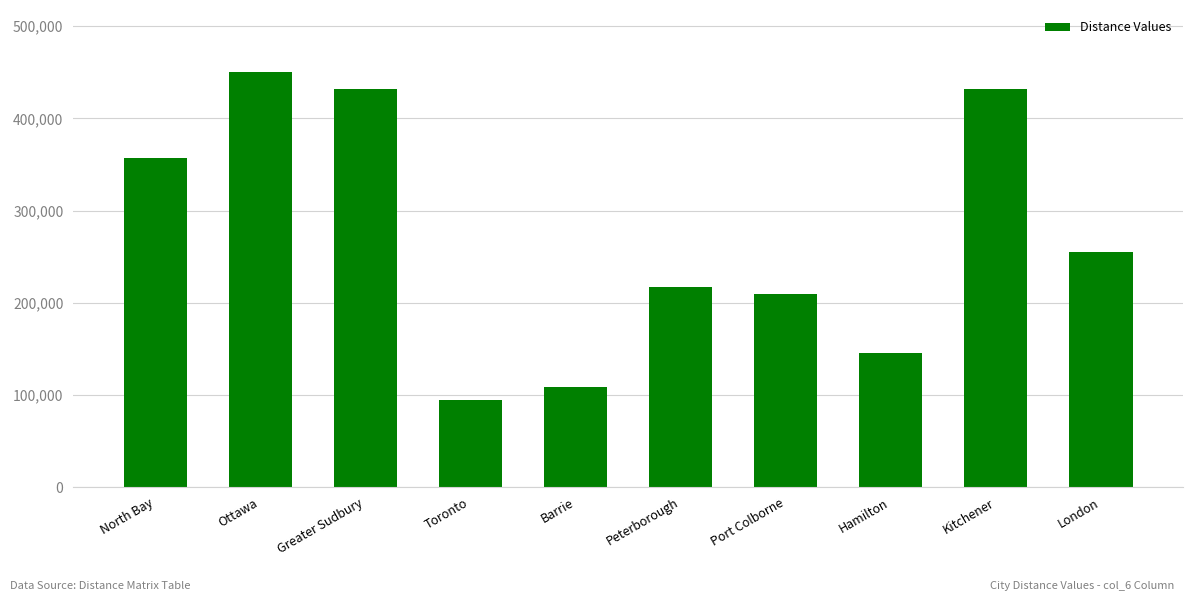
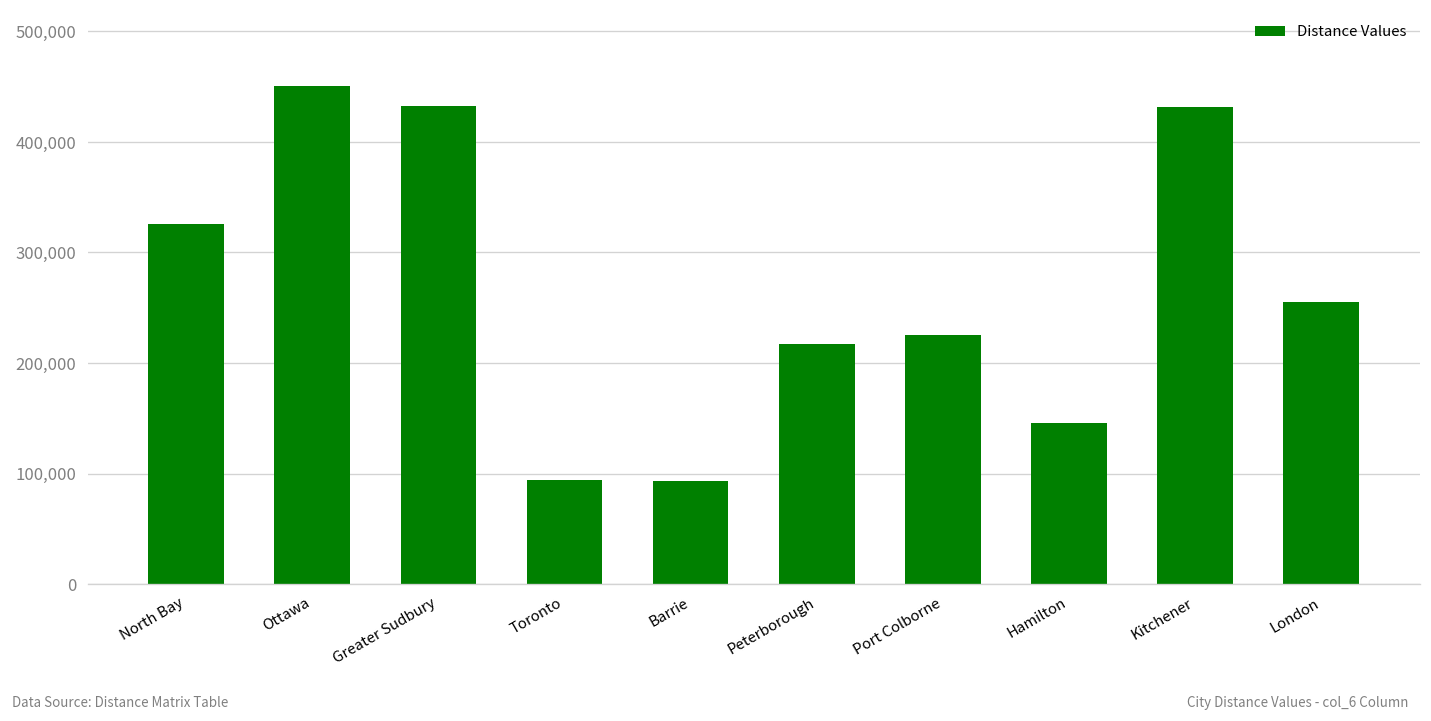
  {
-   "North Bay": "360,000",
+   "North Bay": "330,000",
    "Ottawa": "450,000",
    "Greater Sudbury": "430,000",
    "Toronto": "90,000",
-   "Barrie": "110,000",
+   "Barrie": "90,000",
    "Peterborough": "220,000",
-   "Port Colborne": "210,000",
+   "Port Colborne": "230,000",
    "Hamilton": "150,000",
    "Kitchener": "430,000",
    "London": "260,000"
  }
